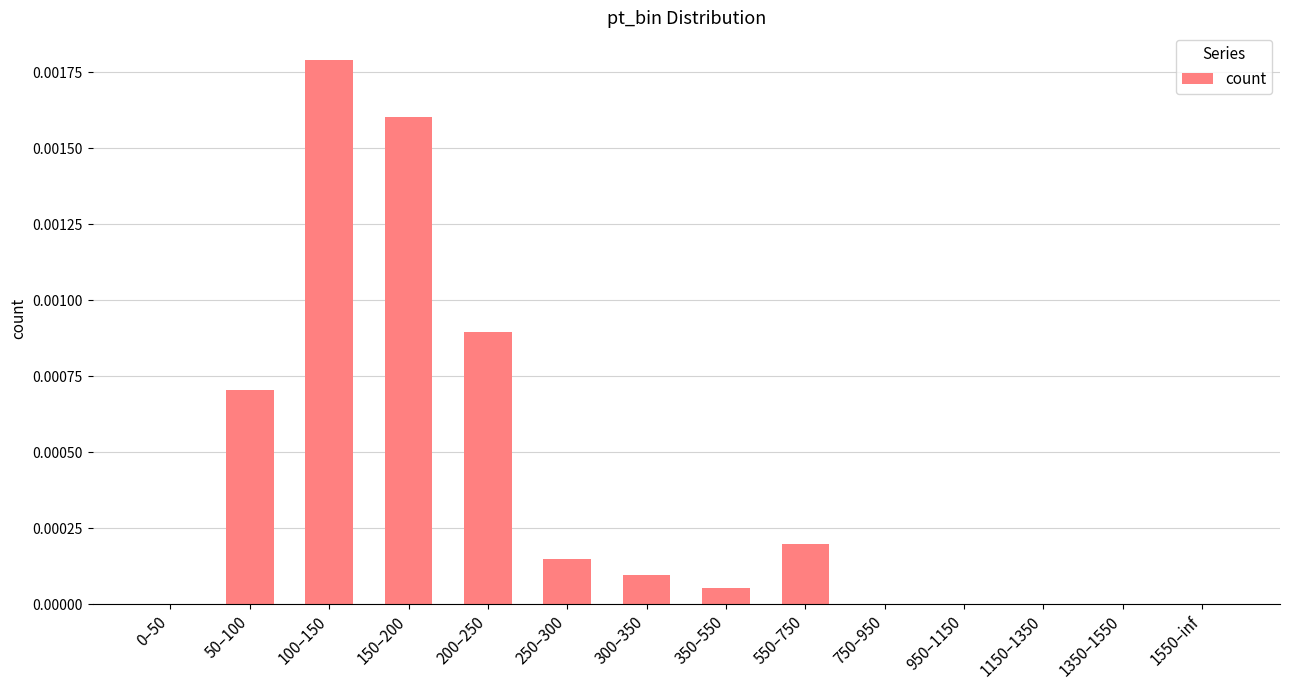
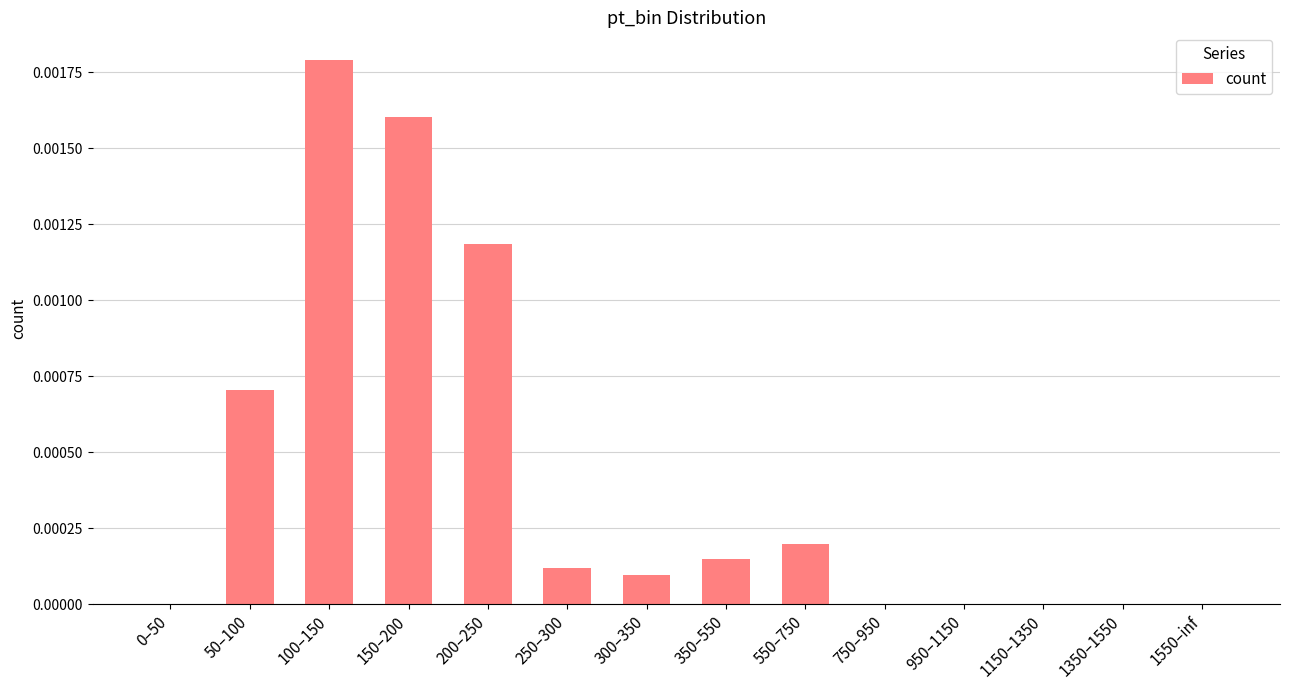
  {
    "0–50": 0.00000,
    "50–100": 0.00071,
    "100–150": 0.00179,
    "150–200": 0.00160,
-   "200–250": 0.00090,
-   "250–300": 0.00015,
+   "200–250": 0.00119,
+   "250–300": 0.00012,
    "300–350": 0.00010,
-   "350–550": 0.00006,
+   "350–550": 0.00015,
    "550–750": 0.00020,
    "750–950": 0.00000,
    "950–1150": 0.00000,
    "1150–1350": 0.00000,
    "1350–1550": 0.00000,
    "1550–inf": 0.00000
  }
